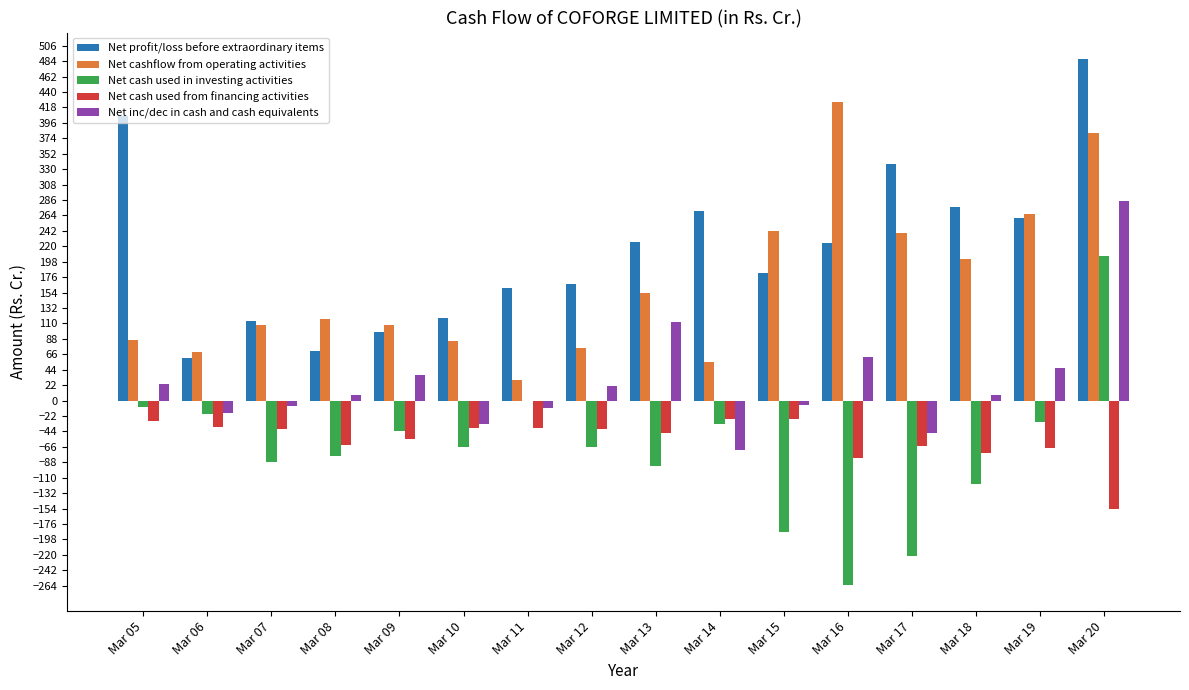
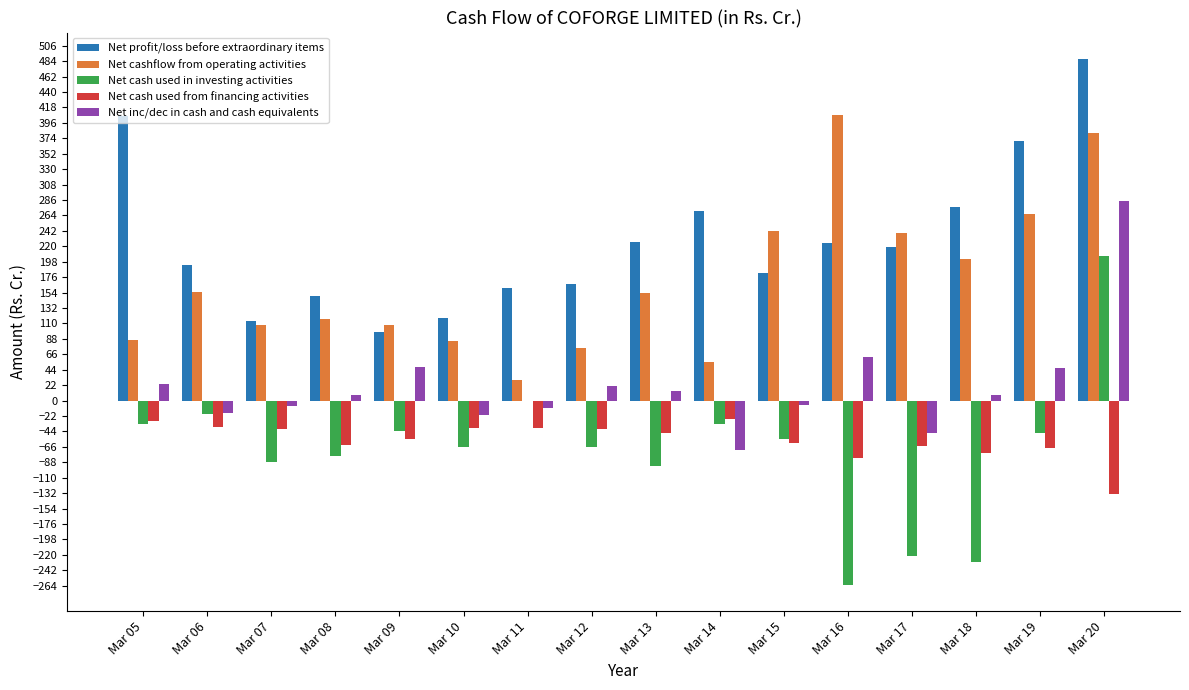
  {
    "Net profit/loss before extraordinary items": {
-     "Mar 06": 60,
+     "Mar 06": 190,
      "Mar 07": 110,
-     "Mar 08": 70,
+     "Mar 08": 150,
      "Mar 09": 100,
      "Mar 10": 120,
      "Mar 11": 160,
      "Mar 12": 170,
      "Mar 13": 230,
      "Mar 14": 270,
      "Mar 15": 180,
      "Mar 16": 220,
-     "Mar 17": 340,
+     "Mar 17": 220,
      "Mar 18": 280,
-     "Mar 19": 260,
+     "Mar 19": 370,
      "Mar 20": 490
    },
    "Net cashflow from operating activities": {
      "Mar 05": 90,
-     "Mar 06": 70,
+     "Mar 06": 150,
      "Mar 07": 110,
      "Mar 08": 120,
      "Mar 09": 110,
      "Mar 10": 80,
      "Mar 11": 30,
      "Mar 12": 80,
      "Mar 13": 150,
      "Mar 14": 50,
      "Mar 15": 240,
-     "Mar 16": 430,
+     "Mar 16": 410,
      "Mar 17": 240,
      "Mar 18": 200,
      "Mar 19": 270,
      "Mar 20": 380
    },
    "Net cash used in investing activities": {
-     "Mar 05": -10,
+     "Mar 05": -30,
      "Mar 06": -20,
      "Mar 07": -90,
      "Mar 08": -80,
      "Mar 09": -40,
      "Mar 10": -70,
      "Mar 12": -70,
      "Mar 13": -90,
      "Mar 14": -30,
-     "Mar 15": -190,
+     "Mar 15": -50,
      "Mar 16": -260,
      "Mar 17": -220,
-     "Mar 18": -120,
-     "Mar 19": -30,
+     "Mar 18": -230,
+     "Mar 19": -50,
      "Mar 20": 210
    },
    "Net cash used from financing activities": {
      "Mar 05": -30,
      "Mar 06": -40,
      "Mar 07": -40,
      "Mar 08": -60,
      "Mar 09": -50,
      "Mar 10": -40,
      "Mar 11": -40,
      "Mar 12": -40,
      "Mar 13": -50,
      "Mar 14": -30,
-     "Mar 15": -30,
+     "Mar 15": -60,
      "Mar 16": -80,
      "Mar 17": -60,
      "Mar 18": -70,
      "Mar 19": -70,
-     "Mar 20": -150
+     "Mar 20": -130
    },
    "Net inc/dec in cash and cash equivalents": {
      "Mar 05": 20,
      "Mar 06": -20,
      "Mar 07": -10,
      "Mar 08": 10,
-     "Mar 09": 40,
-     "Mar 10": -30,
+     "Mar 09": 50,
+     "Mar 10": -20,
      "Mar 11": -10,
      "Mar 12": 20,
-     "Mar 13": 110,
+     "Mar 13": 10,
      "Mar 14": -70,
      "Mar 15": -10,
      "Mar 16": 60,
      "Mar 17": -50,
      "Mar 18": 10,
      "Mar 19": 50,
      "Mar 20": 280
    }
  }
